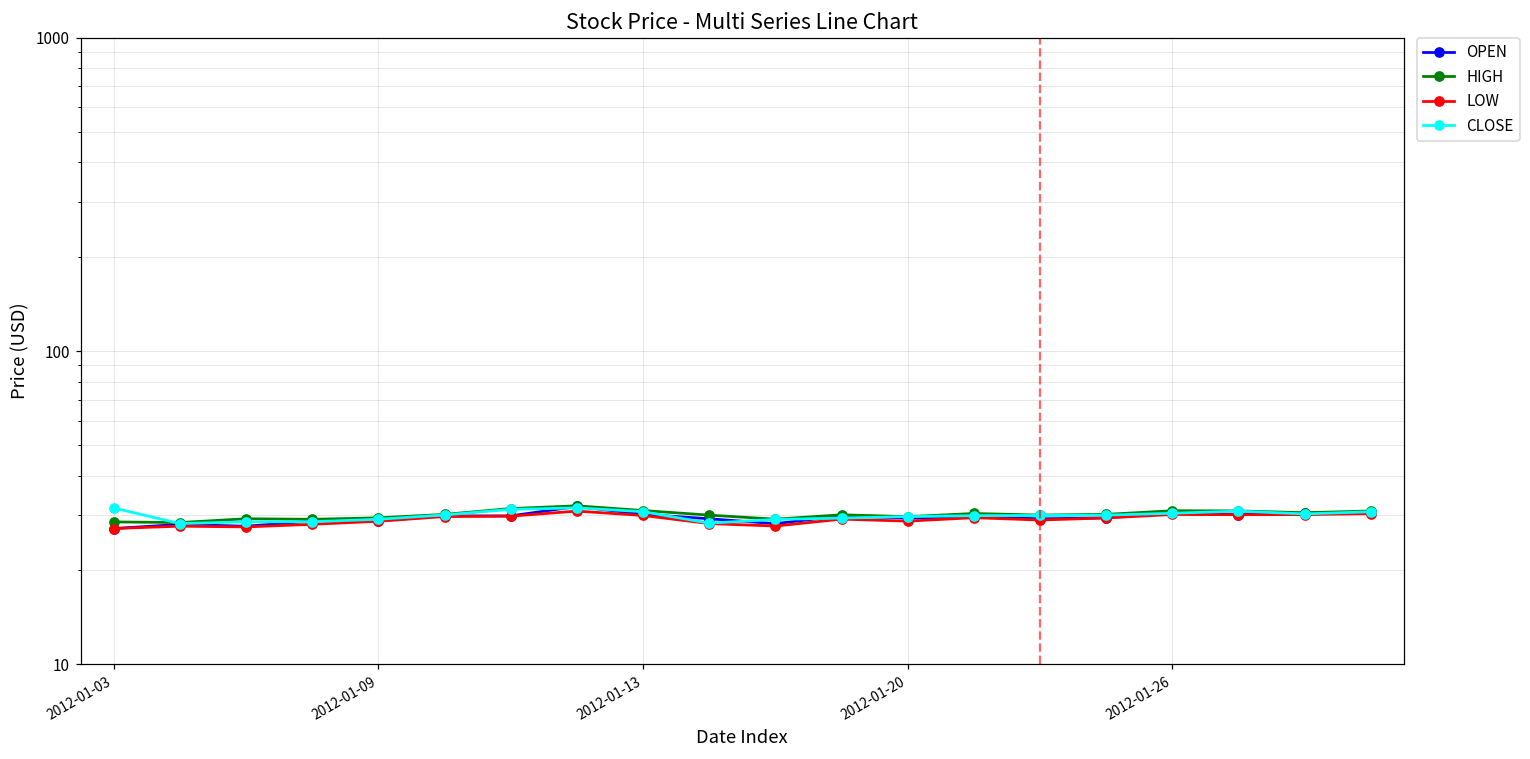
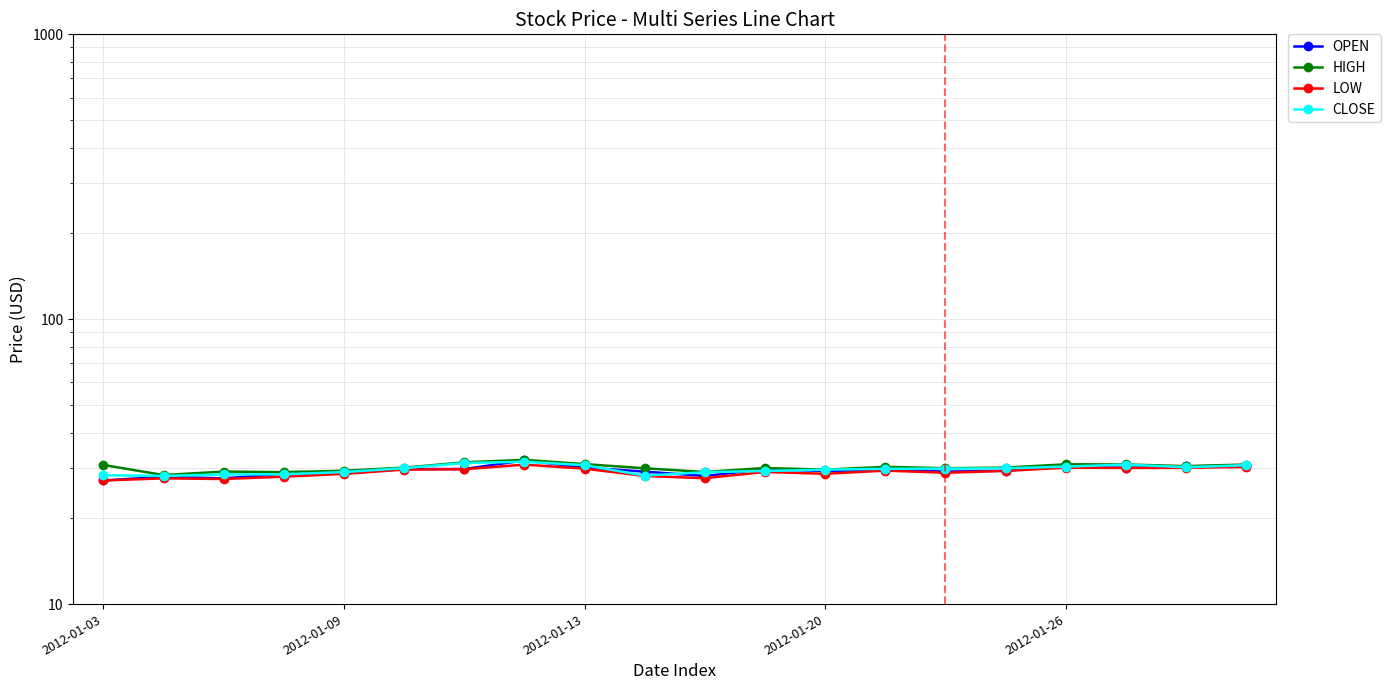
  {
    "HIGH": {
-     "2012-01-03": 29
+     "2012-01-03": 31
    },
    "LOW": {
      "2012-01-20": 29
    },
    "CLOSE": {
-     "2012-01-03": 32
+     "2012-01-03": 28
    }
  }
